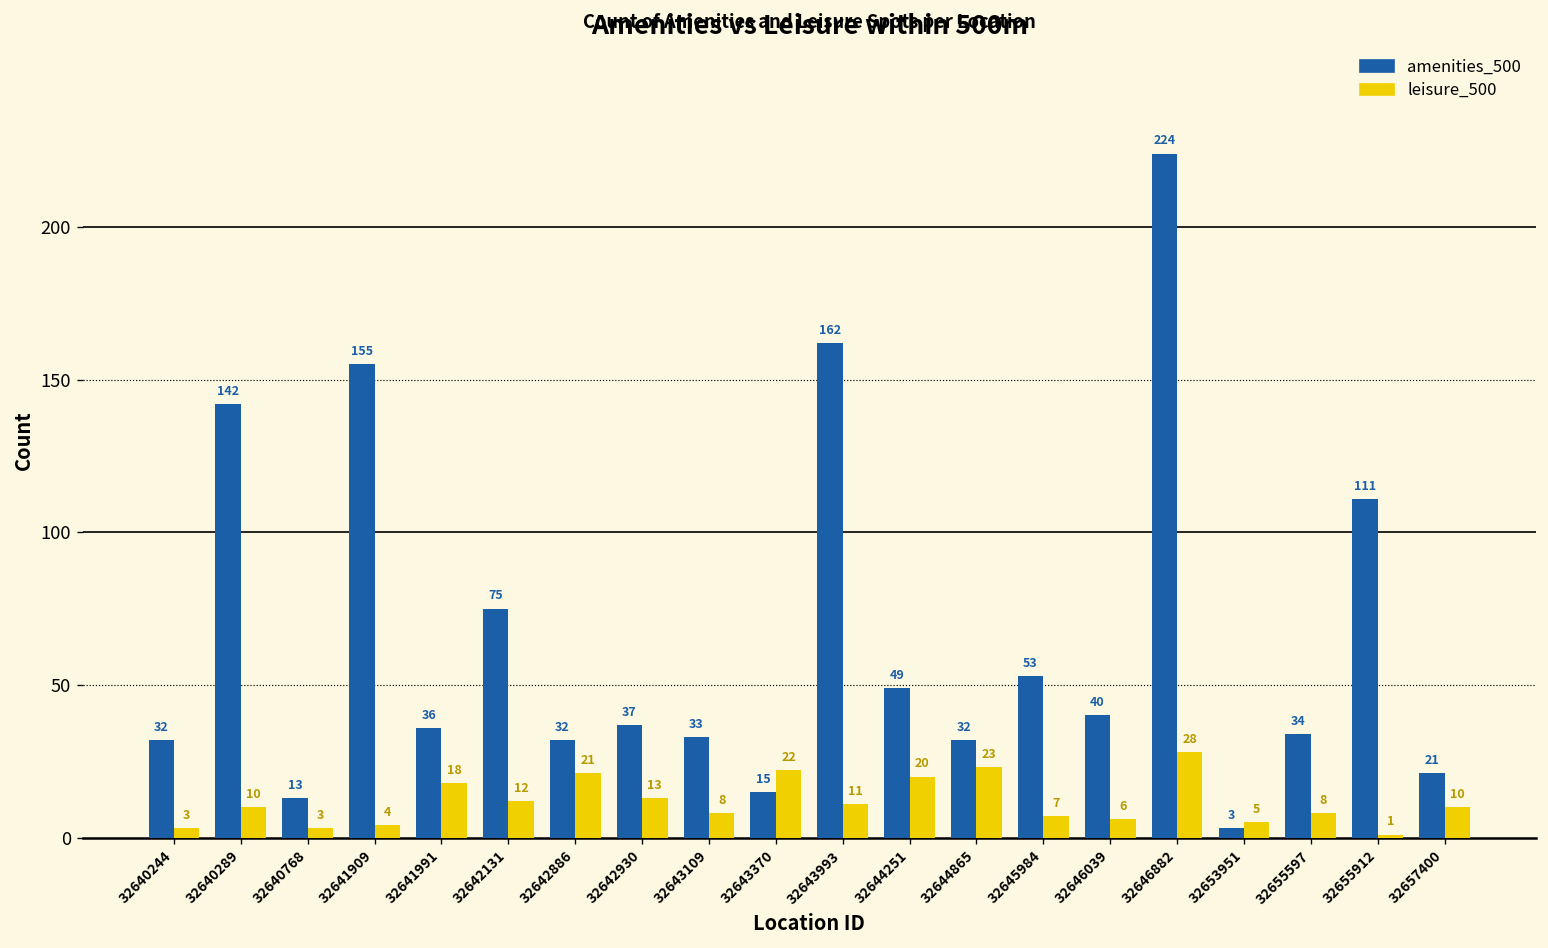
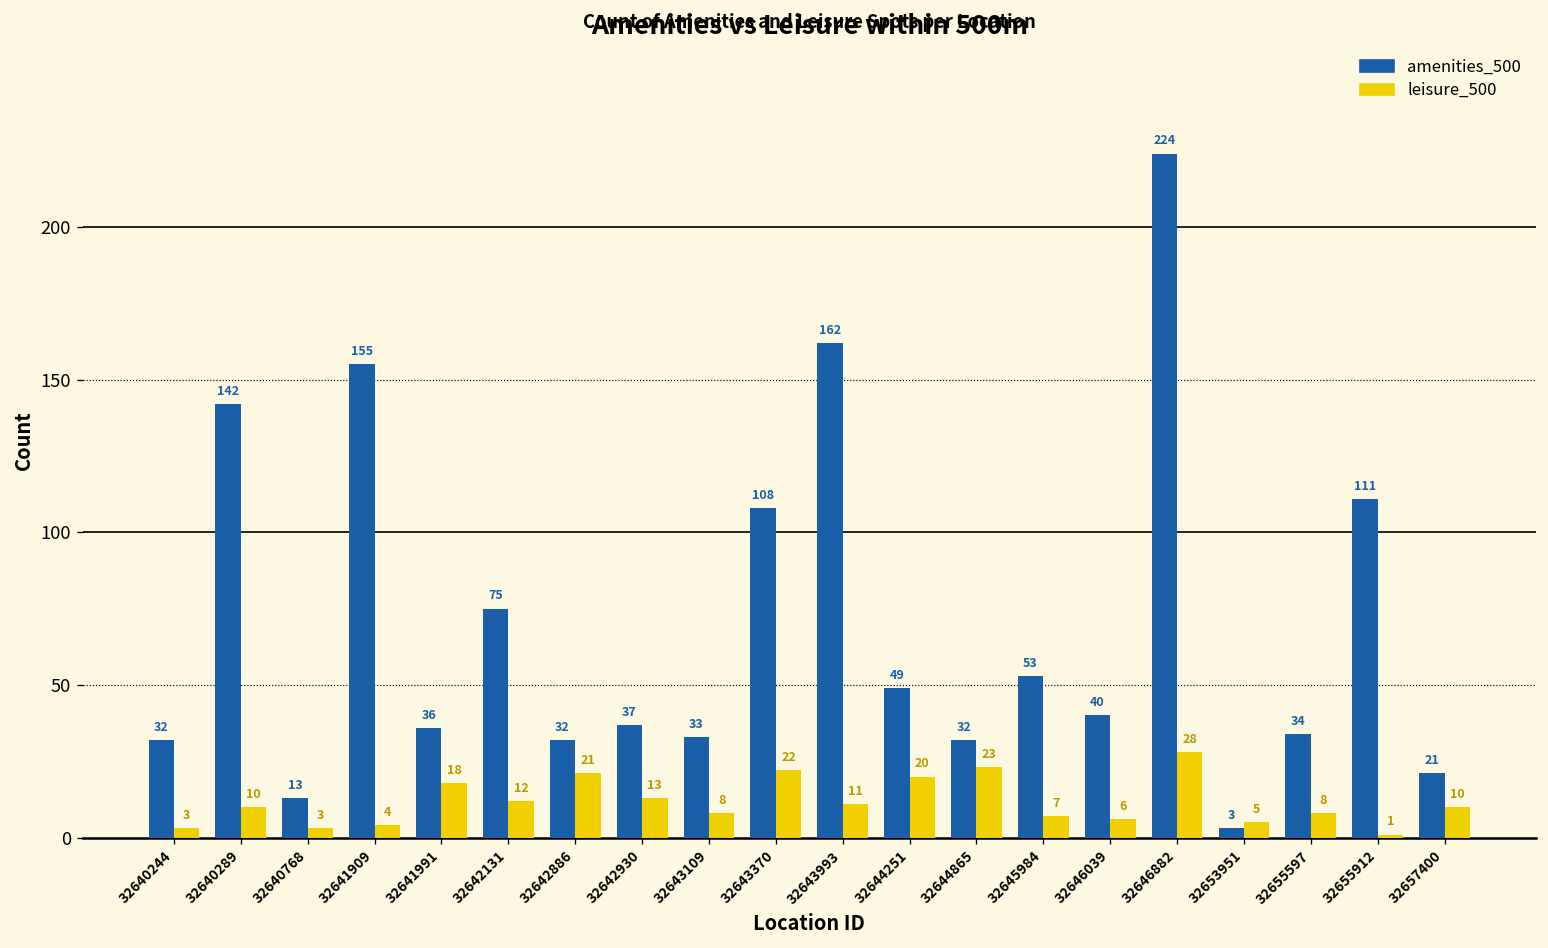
  {
    "amenities_500": {
      "32640244": 32,
      "32640289": 142,
      "32640768": 13,
      "32641909": 155,
      "32641991": 36,
      "32642131": 75,
      "32642886": 32,
      "32642930": 37,
      "32643109": 33,
-     "32643370": 15,
+     "32643370": 108,
      "32643993": 162,
      "32644251": 49,
      "32644865": 32,
      "32645984": 53,
      "32646039": 40,
      "32646882": 224,
      "32653951": 3,
      "32655597": 34,
      "32655912": 111,
      "32657400": 21
    },
    "leisure_500": {
      "32640244": 3,
      "32640289": 10,
      "32640768": 3,
      "32641909": 4,
      "32641991": 18,
      "32642131": 12,
      "32642886": 21,
      "32642930": 13,
      "32643109": 8,
      "32643370": 22,
      "32643993": 11,
      "32644251": 20,
      "32644865": 23,
      "32645984": 7,
      "32646039": 6,
      "32646882": 28,
      "32653951": 5,
      "32655597": 8,
      "32655912": 1,
      "32657400": 10
    }
  }
